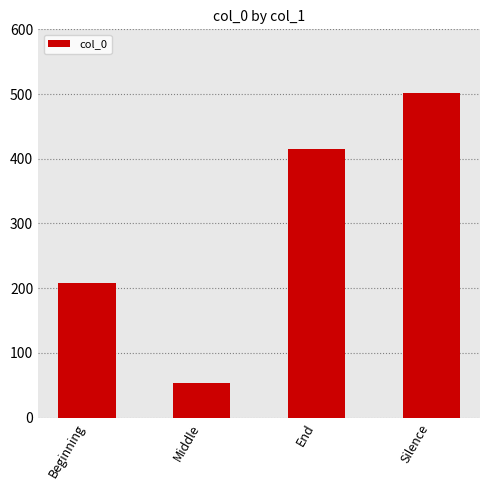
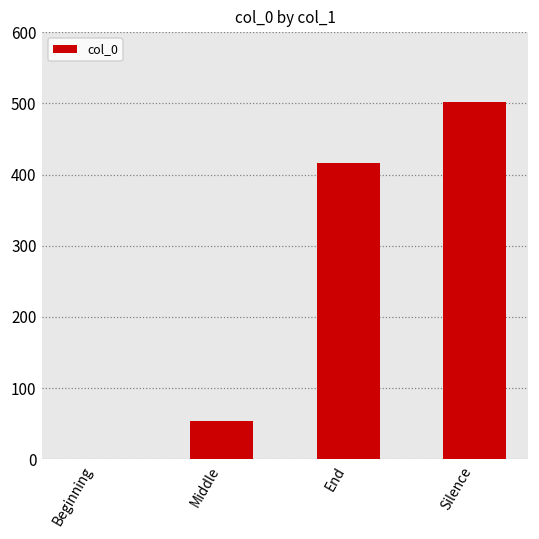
  {
-   "Beginning": 210,
+   "Beginning": 0,
    "Middle": 50,
    "End": 420,
    "Silence": 500
  }
